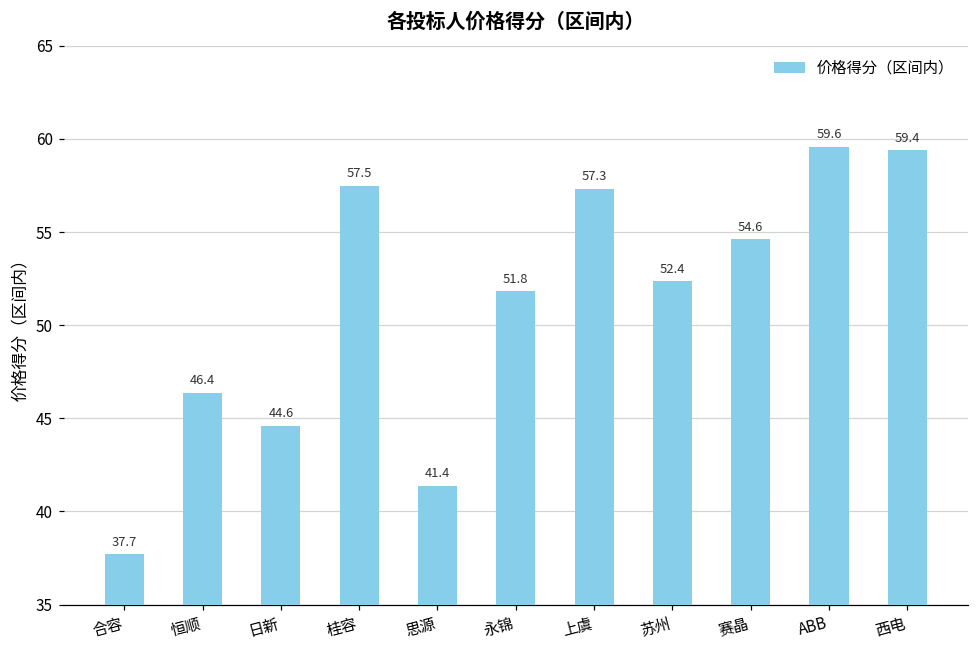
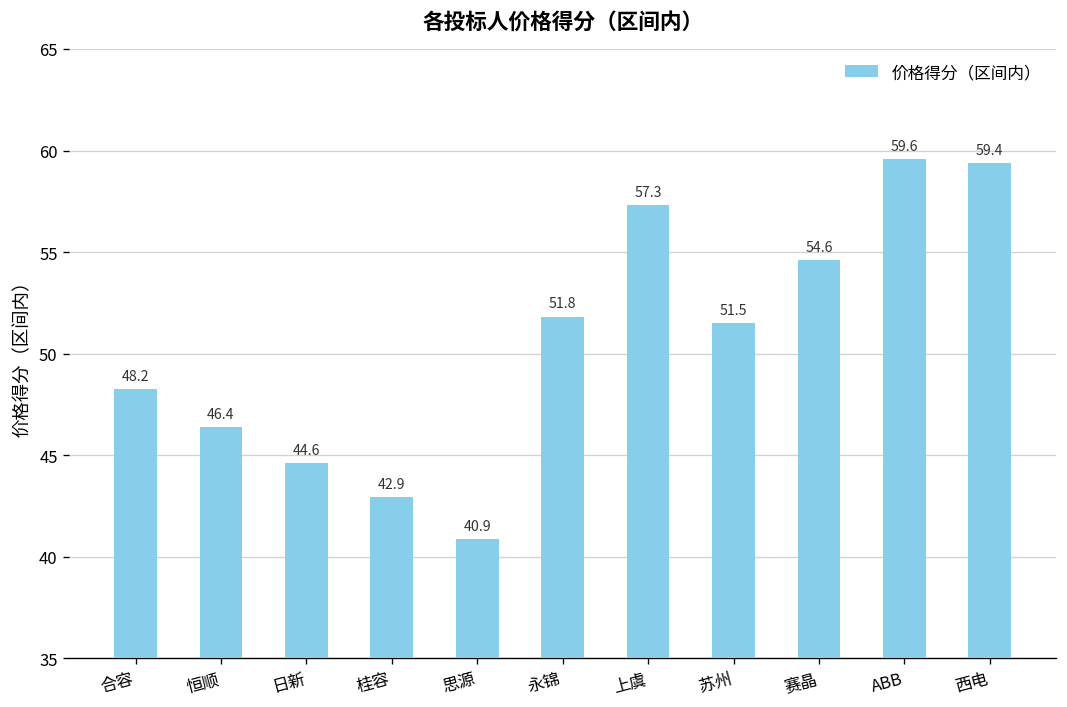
  {
-   "合容": 37.7,
+   "合容": 48.2,
    "恒顺": 46.4,
    "日新": 44.6,
-   "桂容": 57.5,
-   "思源": 41.4,
+   "桂容": 42.9,
+   "思源": 40.9,
    "永锦": 51.8,
    "上虞": 57.3,
-   "苏州": 52.4,
+   "苏州": 51.5,
    "赛晶": 54.6,
    "ABB": 59.6,
    "西电": 59.4
  }
